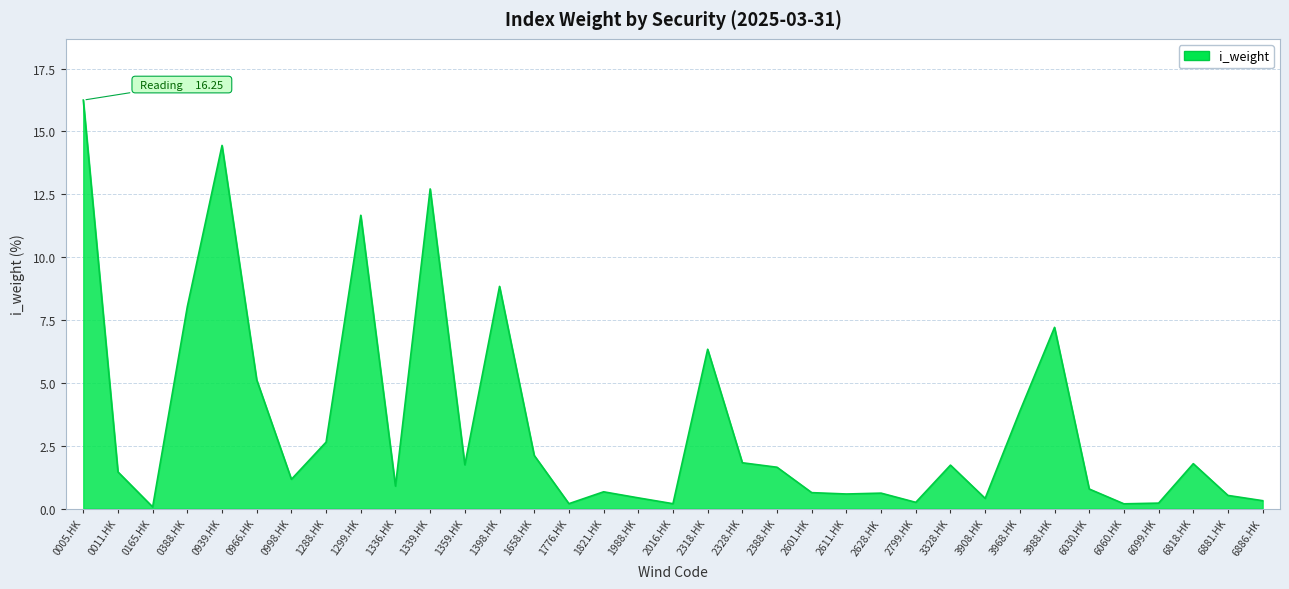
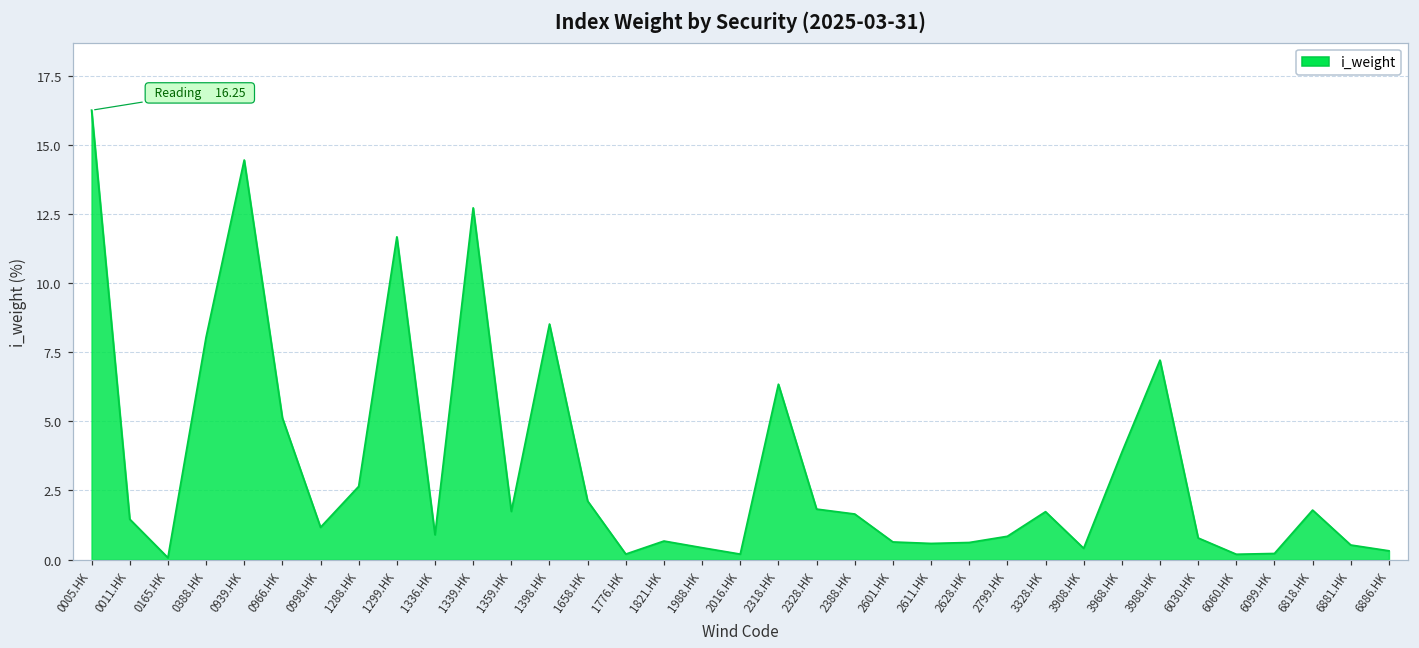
  {
    "0011.HK": 1.5,
    "0165.HK": 0.1,
    "0388.HK": 8.0,
    "0939.HK": 14.4,
    "0966.HK": 5.1,
    "0998.HK": 1.2,
    "1288.HK": 2.6,
    "1299.HK": 11.7,
    "1336.HK": 0.9,
    "1339.HK": 12.7,
    "1359.HK": 1.7,
-   "1398.HK": 8.8,
+   "1398.HK": 8.5,
    "1658.HK": 2.1,
    "1776.HK": 0.2,
    "1821.HK": 0.7,
    "1988.HK": 0.4,
    "2016.HK": 0.2,
    "2318.HK": 6.3,
    "2328.HK": 1.8,
    "2388.HK": 1.6,
    "2601.HK": 0.6,
    "2611.HK": 0.6,
    "2628.HK": 0.6,
-   "2799.HK": 0.3,
+   "2799.HK": 0.8,
    "3328.HK": 1.7,
    "3908.HK": 0.4,
    "3968.HK": 3.9,
    "3988.HK": 7.2,
    "6030.HK": 0.8,
    "6060.HK": 0.2,
    "6099.HK": 0.2,
    "6818.HK": 1.8,
    "6881.HK": 0.5,
    "6886.HK": 0.3
  }
